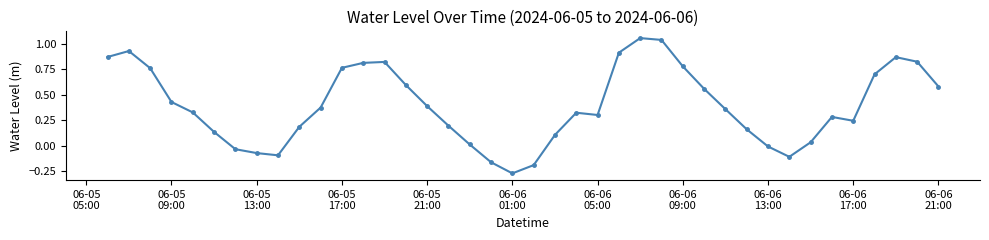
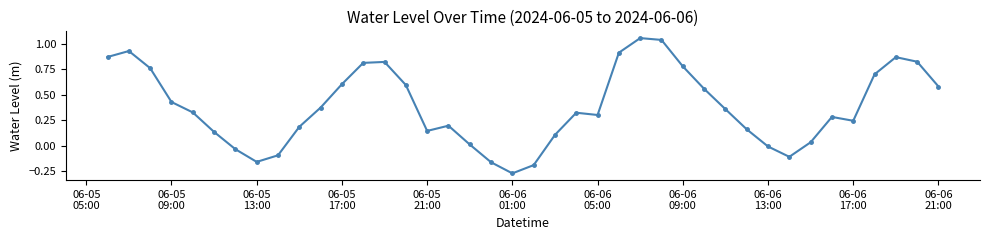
  {
    "06-05 09:00": 0.43,
-   "06-05 13:00": -0.07,
-   "06-05 17:00": 0.76,
-   "06-05 21:00": 0.39,
+   "06-05 13:00": -0.16,
+   "06-05 17:00": 0.60,
+   "06-05 21:00": 0.15,
    "06-06 01:00": -0.27,
    "06-06 05:00": 0.30,
    "06-06 09:00": 0.78,
    "06-06 13:00": -0.01,
    "06-06 17:00": 0.24,
    "06-06 21:00": 0.58
  }
